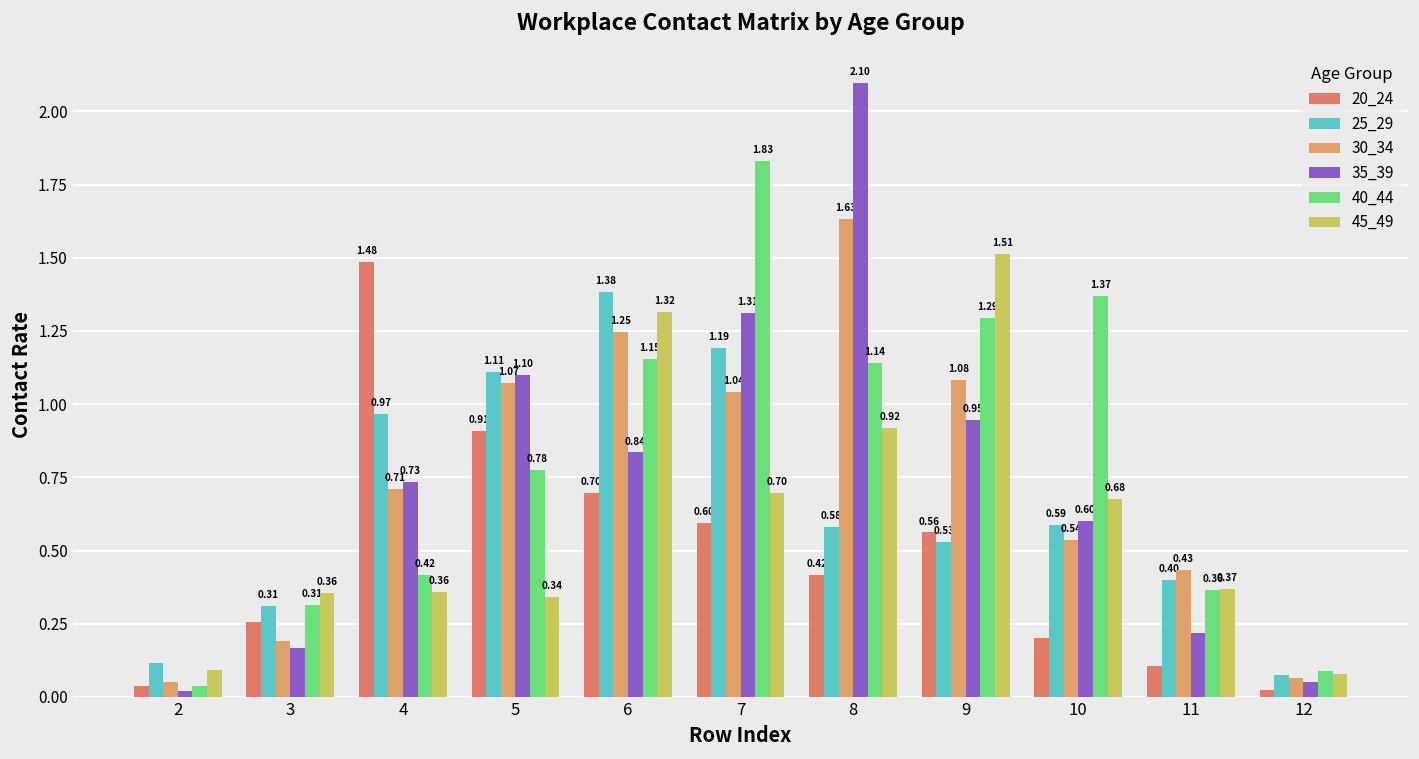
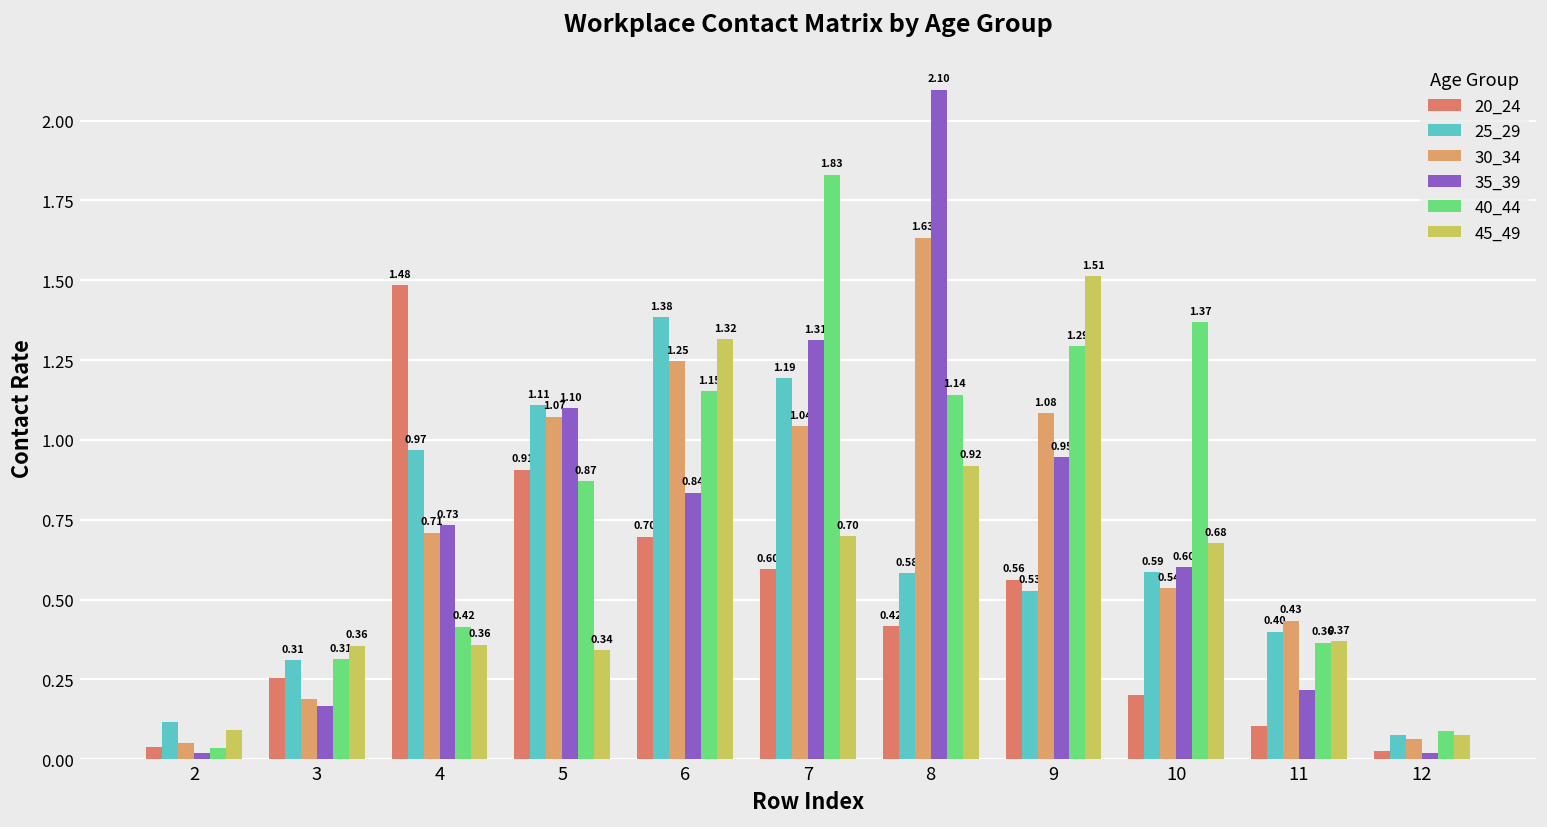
  {
    "25_29": {
      "3": 0.31,
      "4": 0.97,
      "5": 1.11,
      "6": 1.38,
      "7": 1.19,
      "8": 0.58,
      "9": 0.53,
      "10": 0.59,
      "11": 0.40
    },
    "35_39": {
      "2": 0.02,
      "3": 0.17,
      "11": 0.22,
-     "12": 0.05
+     "12": 0.02
    },
    "40_44": {
      "3": 0.31,
      "4": 0.42,
-     "5": 0.78,
+     "5": 0.87,
      "6": 1.15,
      "7": 1.83,
      "8": 1.14,
      "9": 1.29,
      "10": 1.37
    }
  }
